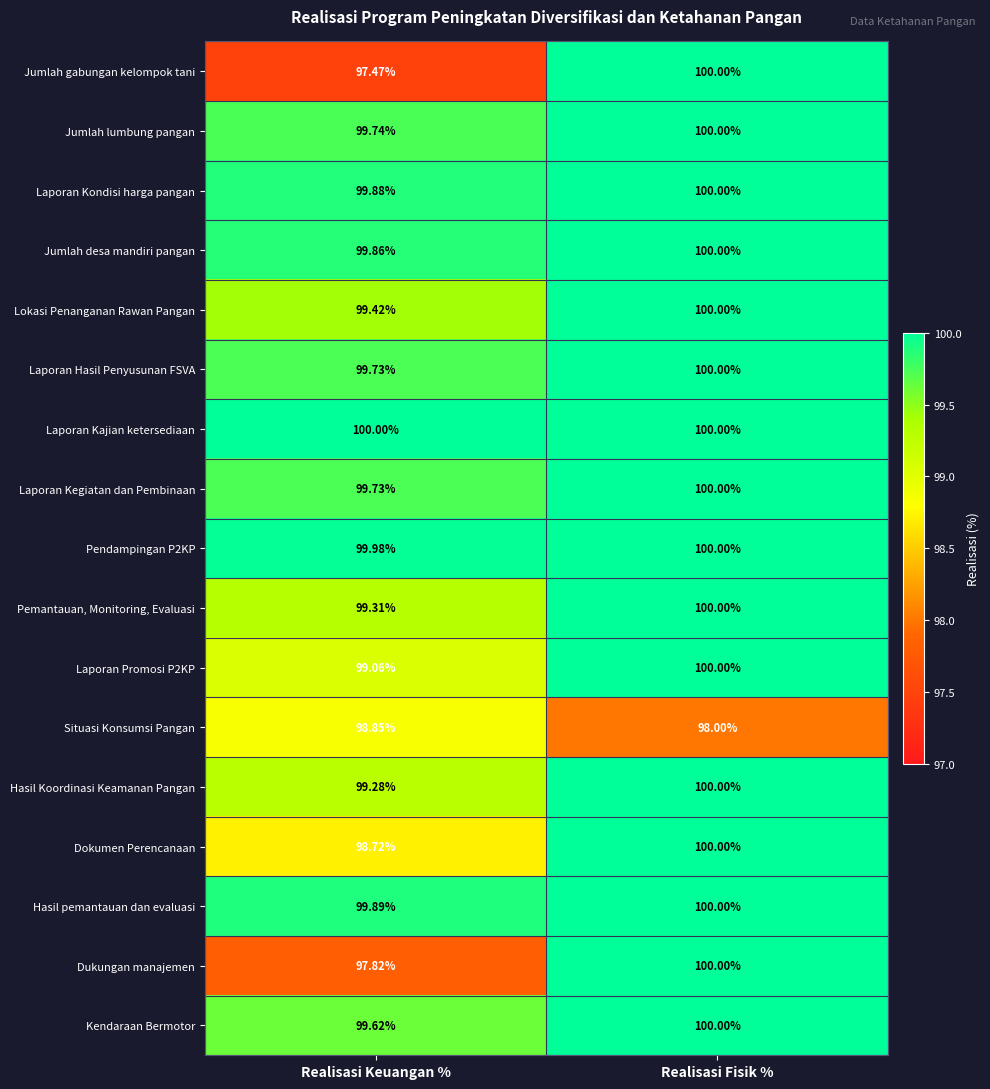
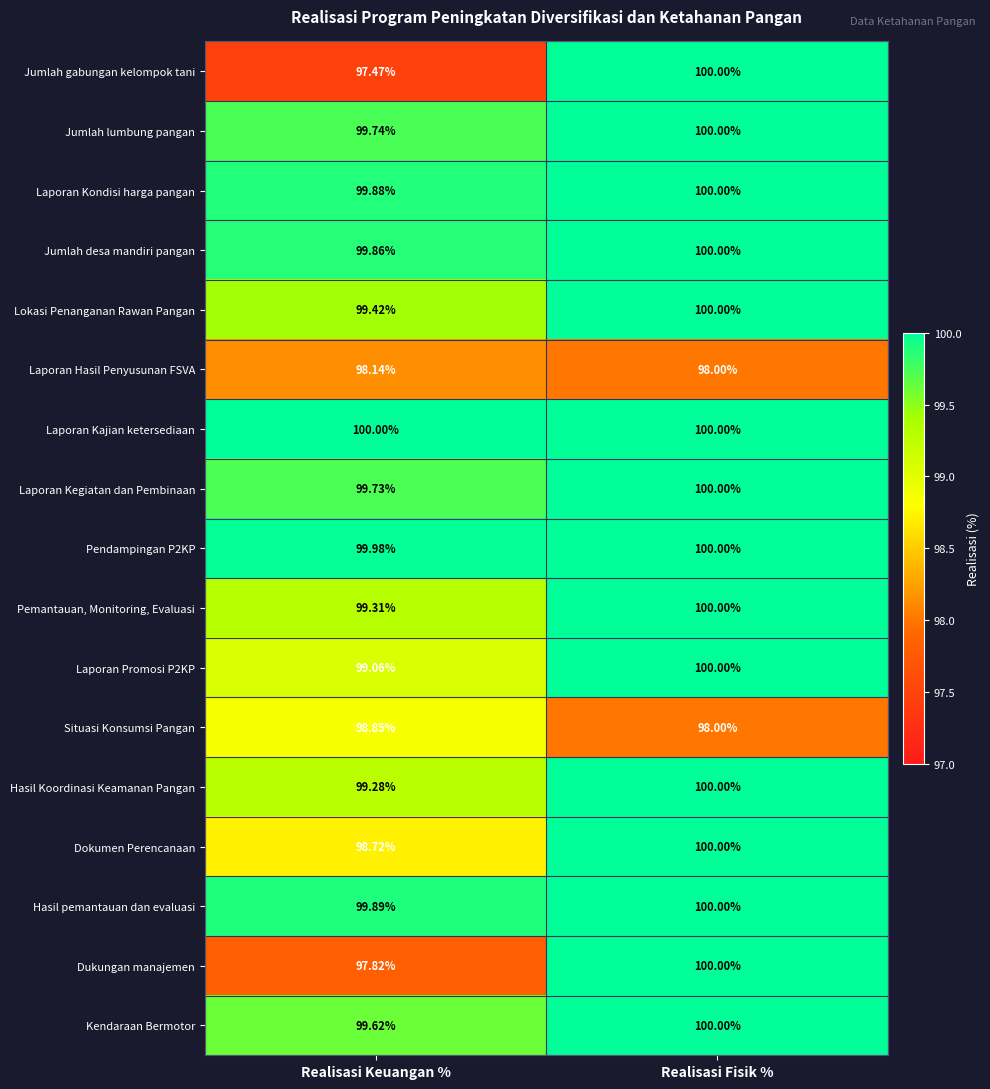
  {
    "Jumlah gabungan kelompok tani": {
      "Realisasi Keuangan %": "97.47%",
      "Realisasi Fisik %": "100.00%"
    },
    "Jumlah lumbung pangan": {
      "Realisasi Keuangan %": "99.74%",
      "Realisasi Fisik %": "100.00%"
    },
    "Laporan Kondisi harga pangan": {
      "Realisasi Keuangan %": "99.88%",
      "Realisasi Fisik %": "100.00%"
    },
    "Jumlah desa mandiri pangan": {
      "Realisasi Keuangan %": "99.86%",
      "Realisasi Fisik %": "100.00%"
    },
    "Lokasi Penanganan Rawan Pangan": {
      "Realisasi Keuangan %": "99.42%",
      "Realisasi Fisik %": "100.00%"
    },
    "Laporan Hasil Penyusunan FSVA": {
-     "Realisasi Keuangan %": "99.73%",
-     "Realisasi Fisik %": "100.00%"
+     "Realisasi Keuangan %": "98.14%",
+     "Realisasi Fisik %": "98.00%"
    },
    "Laporan Kajian ketersediaan": {
      "Realisasi Keuangan %": "100.00%",
      "Realisasi Fisik %": "100.00%"
    },
    "Laporan Kegiatan dan Pembinaan": {
      "Realisasi Keuangan %": "99.73%",
      "Realisasi Fisik %": "100.00%"
    },
    "Pendampingan P2KP": {
      "Realisasi Keuangan %": "99.98%",
      "Realisasi Fisik %": "100.00%"
    },
    "Pemantauan, Monitoring, Evaluasi": {
      "Realisasi Keuangan %": "99.31%",
      "Realisasi Fisik %": "100.00%"
    },
    "Laporan Promosi P2KP": {
      "Realisasi Keuangan %": "99.06%",
      "Realisasi Fisik %": "100.00%"
    },
    "Situasi Konsumsi Pangan": {
      "Realisasi Keuangan %": "98.85%",
      "Realisasi Fisik %": "98.00%"
    },
    "Hasil Koordinasi Keamanan Pangan": {
      "Realisasi Keuangan %": "99.28%",
      "Realisasi Fisik %": "100.00%"
    },
    "Dokumen Perencanaan": {
      "Realisasi Keuangan %": "98.72%",
      "Realisasi Fisik %": "100.00%"
    },
    "Hasil pemantauan dan evaluasi": {
      "Realisasi Keuangan %": "99.89%",
      "Realisasi Fisik %": "100.00%"
    },
    "Dukungan manajemen": {
      "Realisasi Keuangan %": "97.82%",
      "Realisasi Fisik %": "100.00%"
    },
    "Kendaraan Bermotor": {
      "Realisasi Keuangan %": "99.62%",
      "Realisasi Fisik %": "100.00%"
    }
  }
